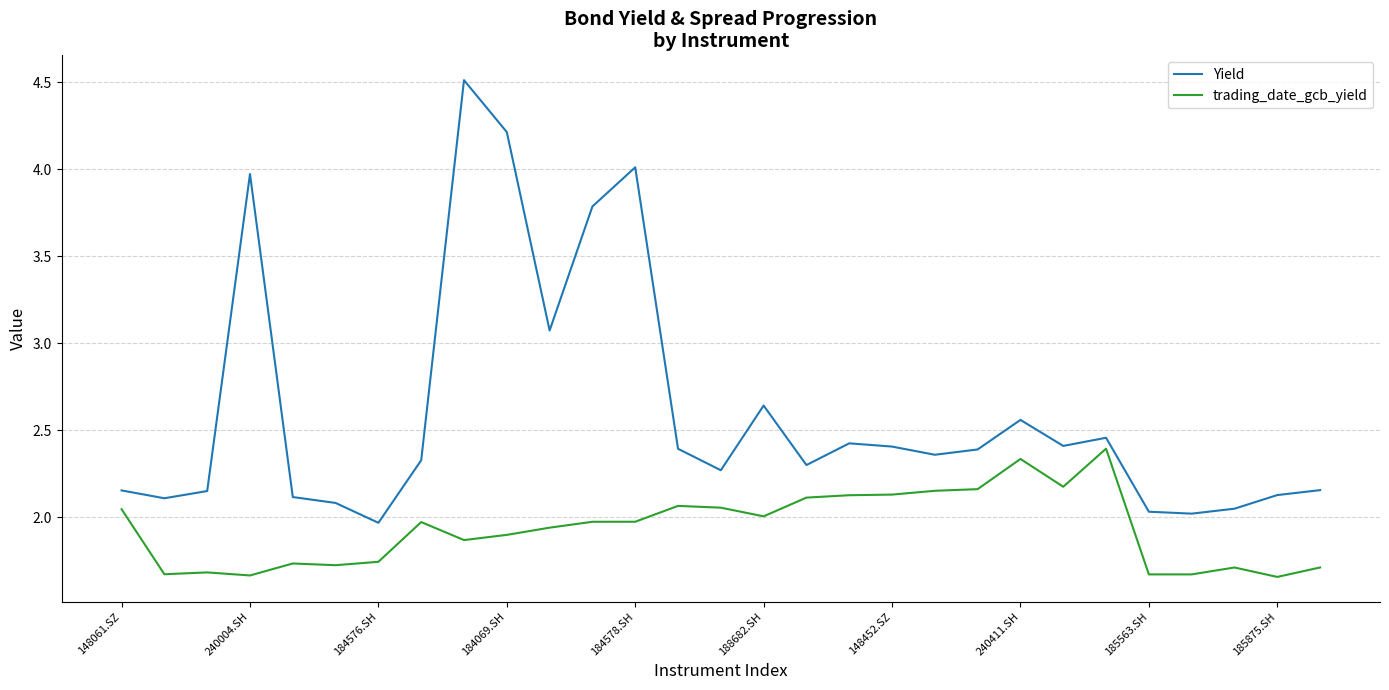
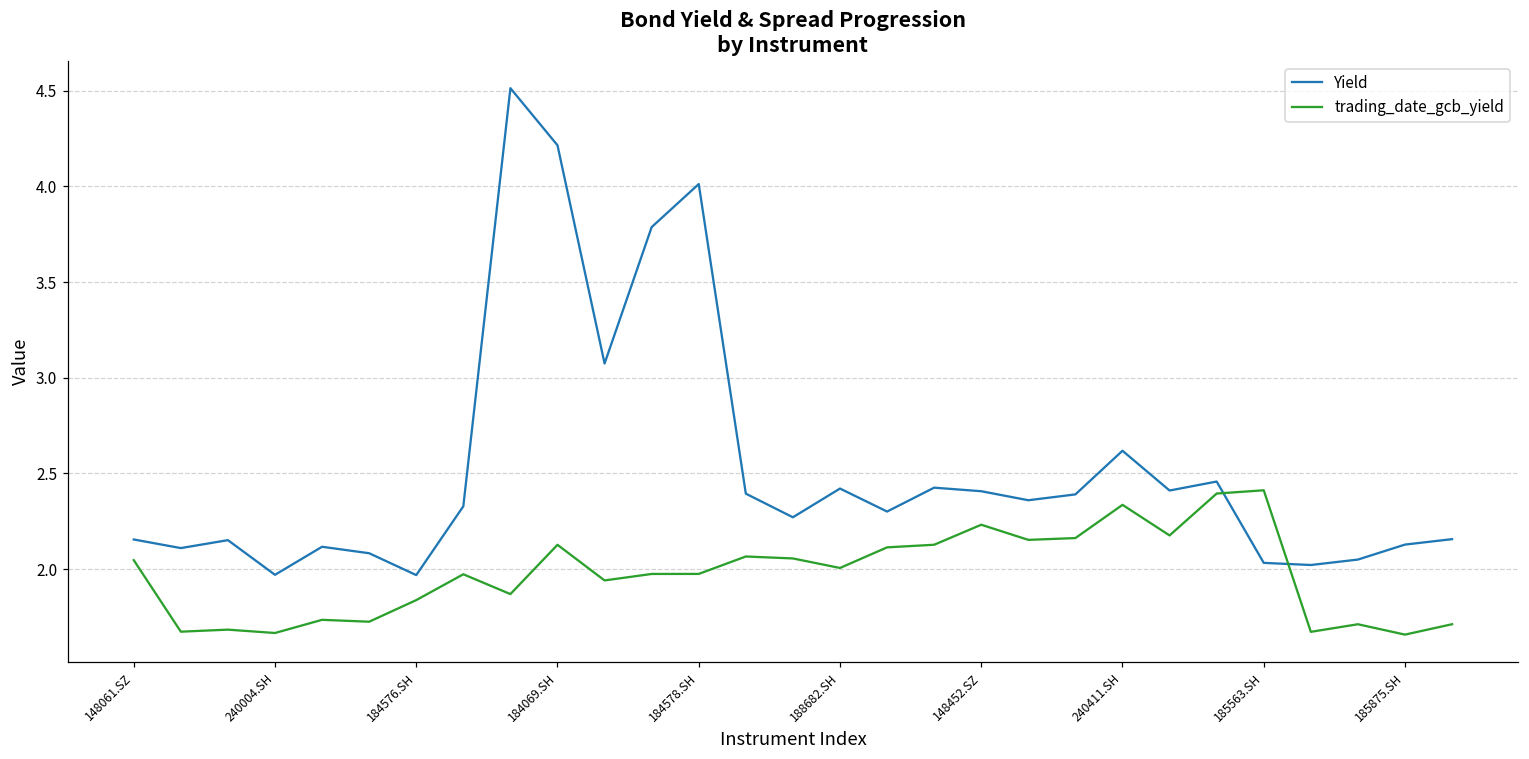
  {
    "Yield": {
      "148061.SZ": 2.16,
-     "240004.SH": 3.97,
+     "240004.SH": 1.97,
      "184576.SH": 1.97,
      "184069.SH": 4.21,
      "184578.SH": 4.01,
-     "188682.SH": 2.64,
+     "188682.SH": 2.42,
      "148452.SZ": 2.41,
-     "240411.SH": 2.56,
+     "240411.SH": 2.62,
      "185563.SH": 2.03,
      "185875.SH": 2.13
    },
    "trading_date_gcb_yield": {
      "148061.SZ": 2.05,
      "240004.SH": 1.67,
-     "184576.SH": 1.74,
-     "184069.SH": 1.90,
+     "184576.SH": 1.84,
+     "184069.SH": 2.13,
      "184578.SH": 1.98,
      "188682.SH": 2.01,
-     "148452.SZ": 2.13,
+     "148452.SZ": 2.23,
      "240411.SH": 2.34,
-     "185563.SH": 1.67,
+     "185563.SH": 2.41,
      "185875.SH": 1.66
    }
  }
